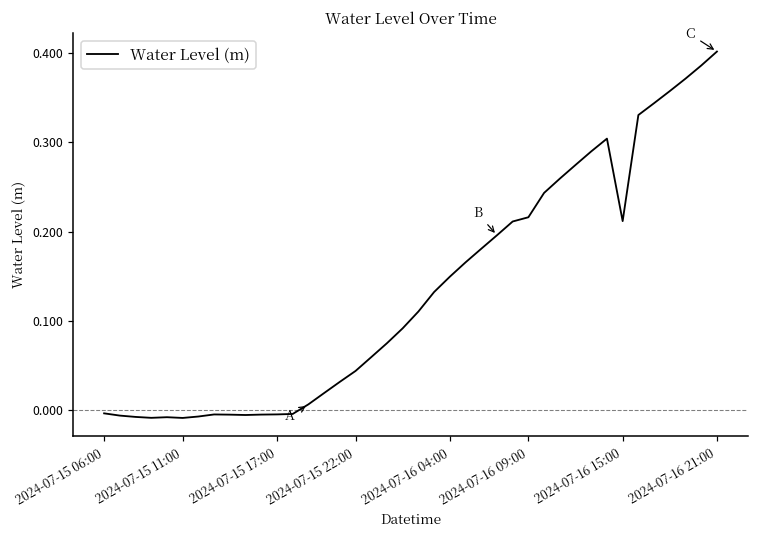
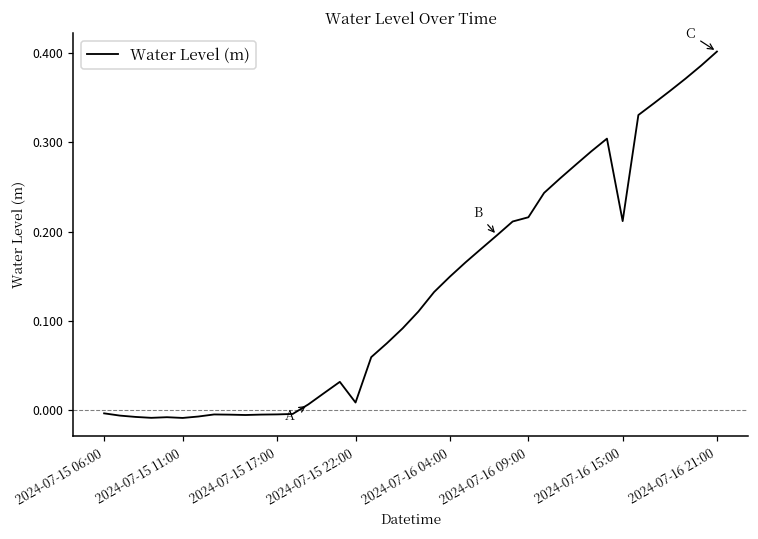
  {
    "2024-07-15 06:00": 0.00,
    "2024-07-15 11:00": -0.01,
    "2024-07-15 17:00": -0.01,
-   "2024-07-15 22:00": 0.04,
+   "2024-07-15 22:00": 0.01,
    "2024-07-16 04:00": 0.15,
    "2024-07-16 09:00": 0.22,
    "2024-07-16 15:00": 0.21,
    "2024-07-16 21:00": 0.40
  }
